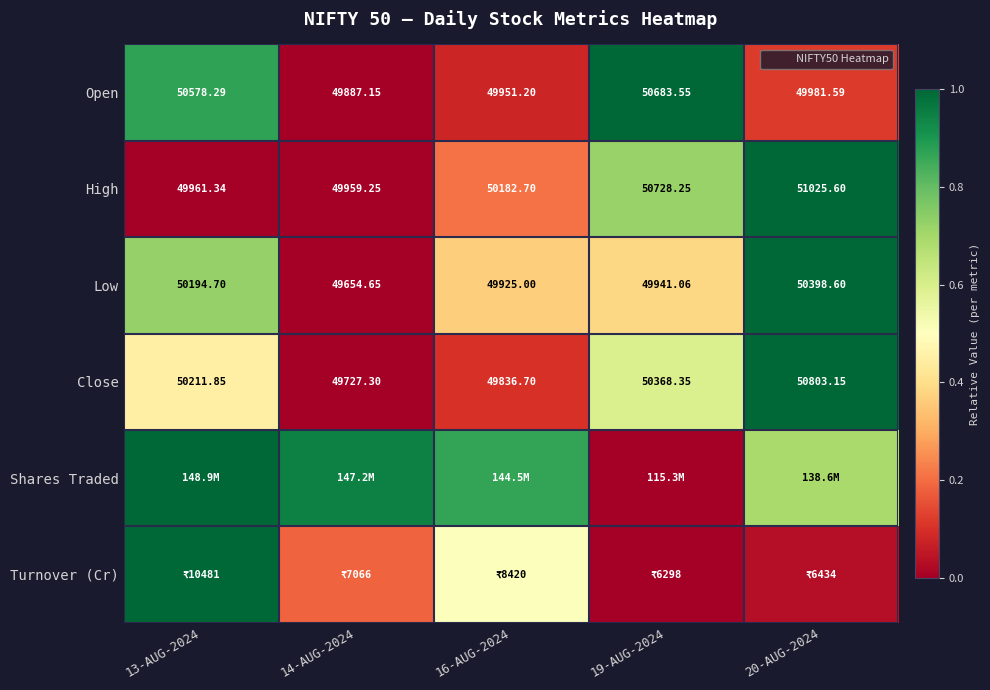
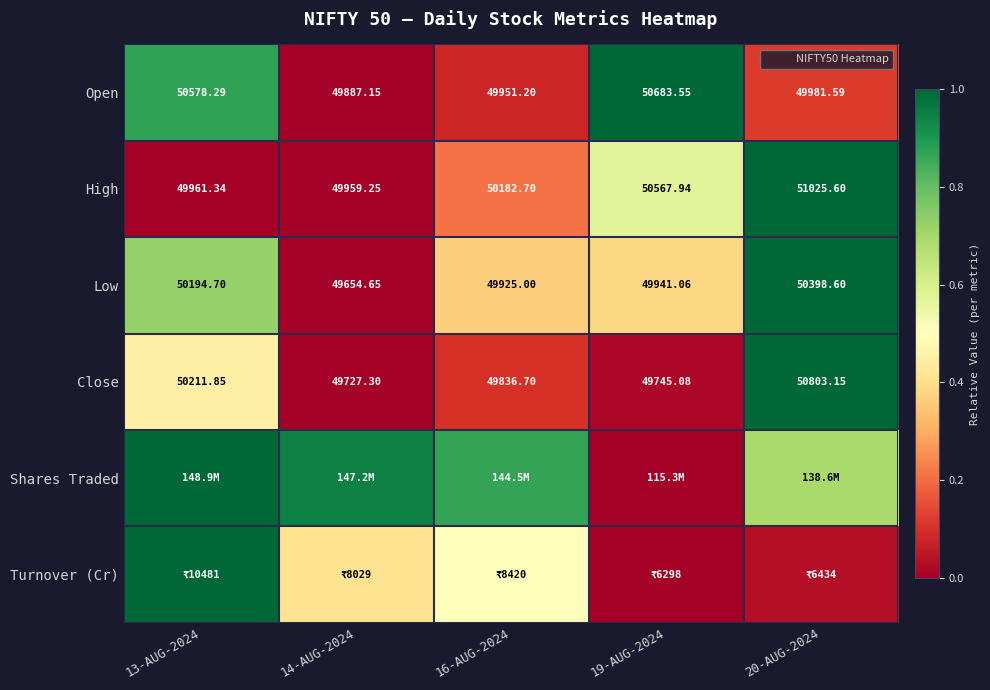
  {
    "Open": {
      "13-AUG-2024": "50578.29",
      "14-AUG-2024": "49887.15",
      "16-AUG-2024": "49951.20",
      "19-AUG-2024": "50683.55",
      "20-AUG-2024": "49981.59"
    },
    "High": {
      "13-AUG-2024": "49961.34",
      "14-AUG-2024": "49959.25",
      "16-AUG-2024": "50182.70",
-     "19-AUG-2024": "50728.25",
+     "19-AUG-2024": "50567.94",
      "20-AUG-2024": "51025.60"
    },
    "Low": {
      "13-AUG-2024": "50194.70",
      "14-AUG-2024": "49654.65",
      "16-AUG-2024": "49925.00",
      "19-AUG-2024": "49941.06",
      "20-AUG-2024": "50398.60"
    },
    "Close": {
      "13-AUG-2024": "50211.85",
      "14-AUG-2024": "49727.30",
      "16-AUG-2024": "49836.70",
-     "19-AUG-2024": "50368.35",
+     "19-AUG-2024": "49745.08",
      "20-AUG-2024": "50803.15"
    },
    "Shares Traded": {
      "13-AUG-2024": "148.9M",
      "14-AUG-2024": "147.2M",
      "16-AUG-2024": "144.5M",
      "19-AUG-2024": "115.3M",
      "20-AUG-2024": "138.6M"
    },
    "Turnover (Cr)": {
      "13-AUG-2024": "10481",
-     "14-AUG-2024": "7066",
+     "14-AUG-2024": "8029",
      "16-AUG-2024": "8420",
      "19-AUG-2024": "6298",
      "20-AUG-2024": "6434"
    }
  }
